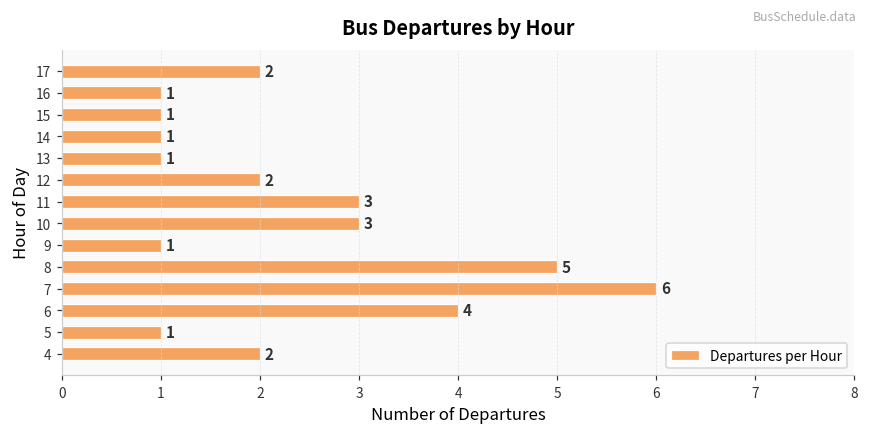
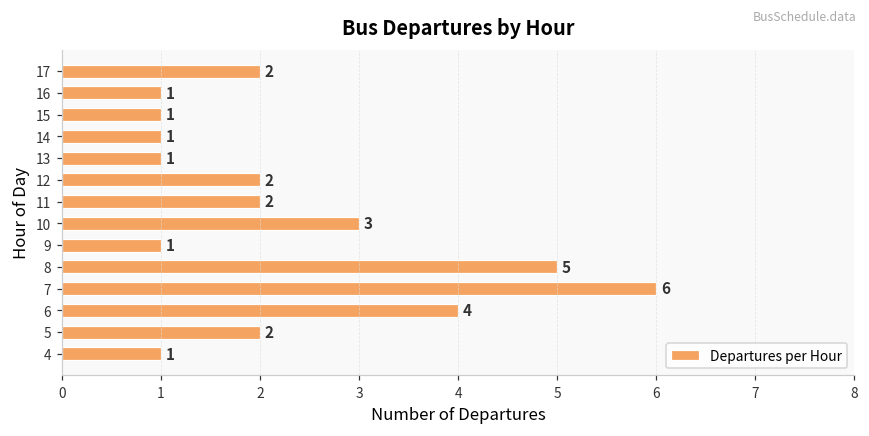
  {
    "17": 2,
    "16": 1,
    "15": 1,
    "14": 1,
    "13": 1,
    "12": 2,
-   "11": 3,
+   "11": 2,
    "10": 3,
    "9": 1,
    "8": 5,
    "7": 6,
    "6": 4,
-   "5": 1,
-   "4": 2
+   "5": 2,
+   "4": 1
  }
